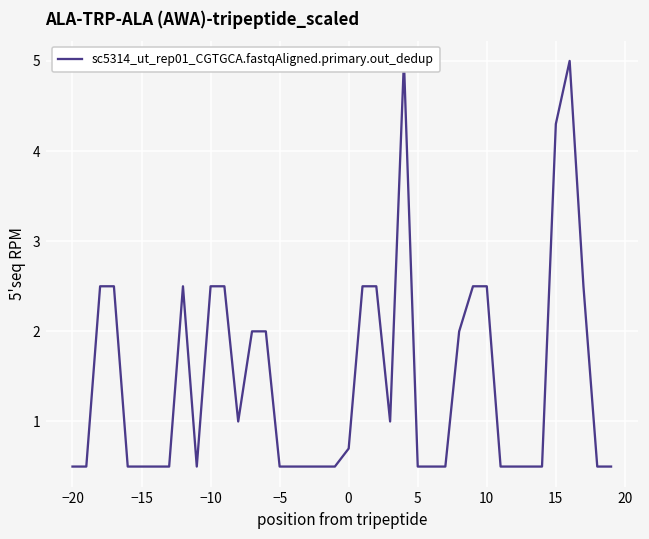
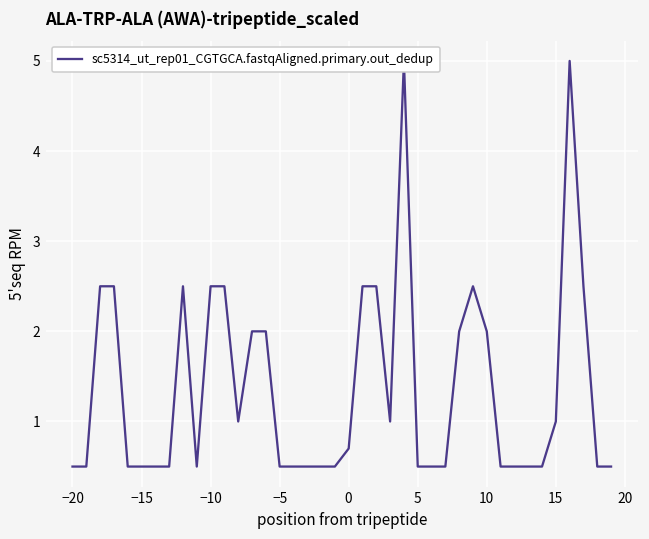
  {
    "−20": 0.5,
    "−15": 0.5,
    "−10": 2.5,
    "−5": 0.5,
    "0": 0.7,
    "5": 0.5,
-   "10": 2.5,
-   "15": 4.3
+   "10": 2.0,
+   "15": 1.0
  }
